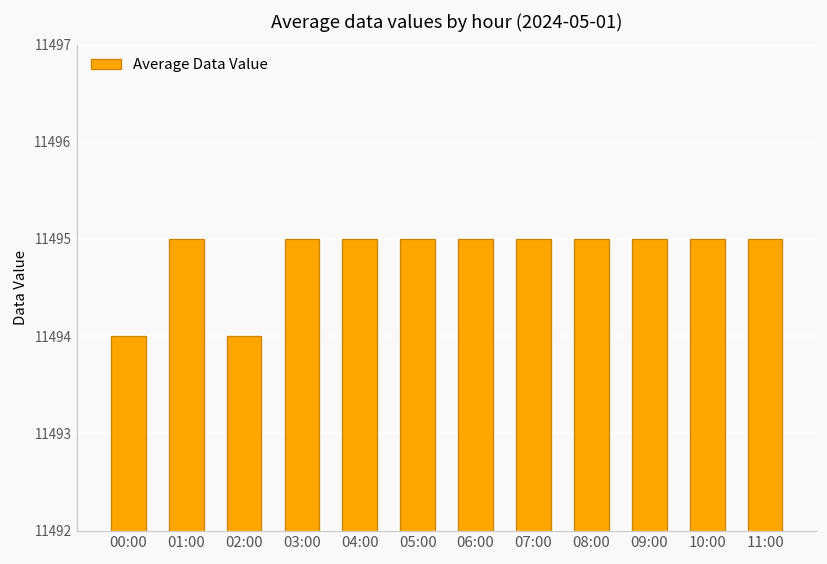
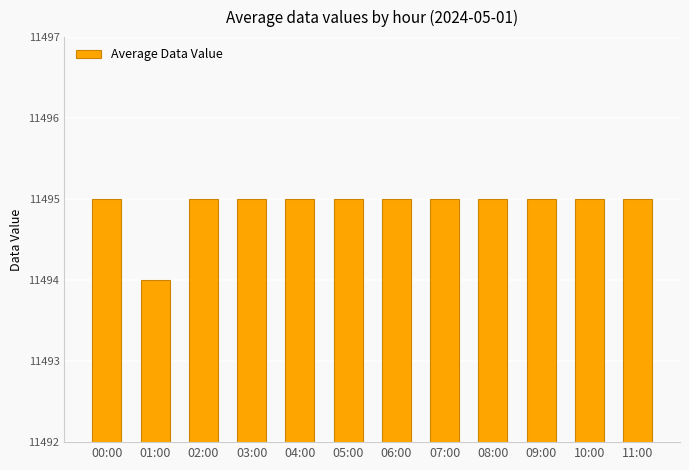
  {
-   "00:00": 11494,
-   "01:00": 11495,
-   "02:00": 11494,
+   "00:00": 11495,
+   "01:00": 11494,
+   "02:00": 11495,
    "03:00": 11495,
    "04:00": 11495,
    "05:00": 11495,
    "06:00": 11495,
    "07:00": 11495,
    "08:00": 11495,
    "09:00": 11495,
    "10:00": 11495,
    "11:00": 11495
  }
